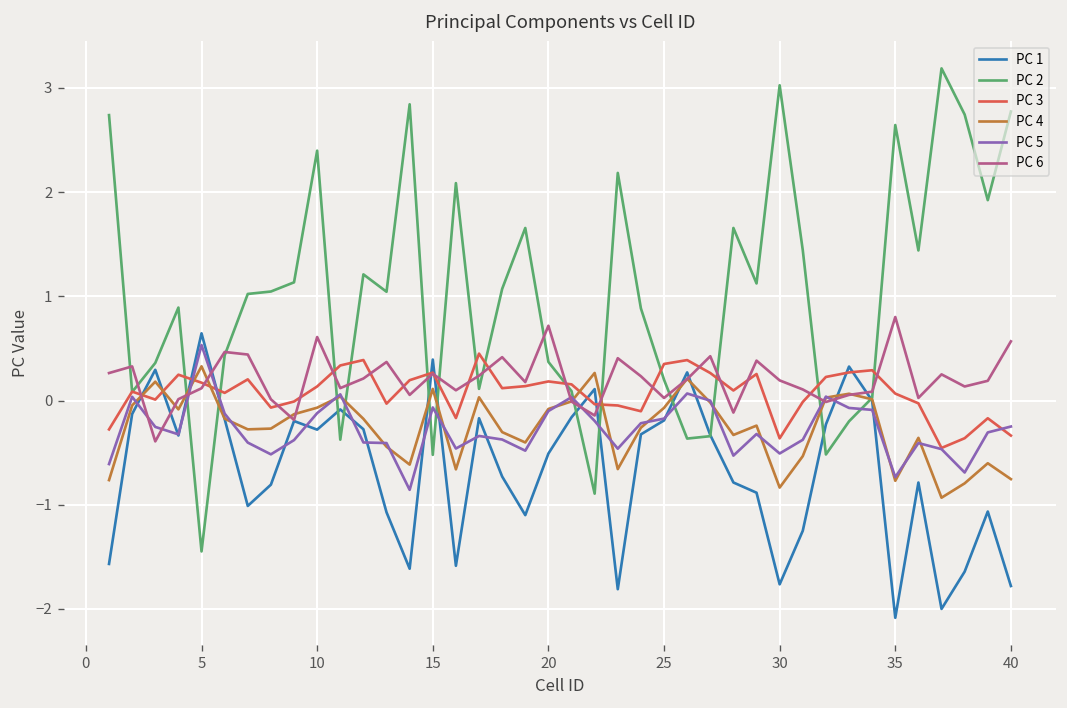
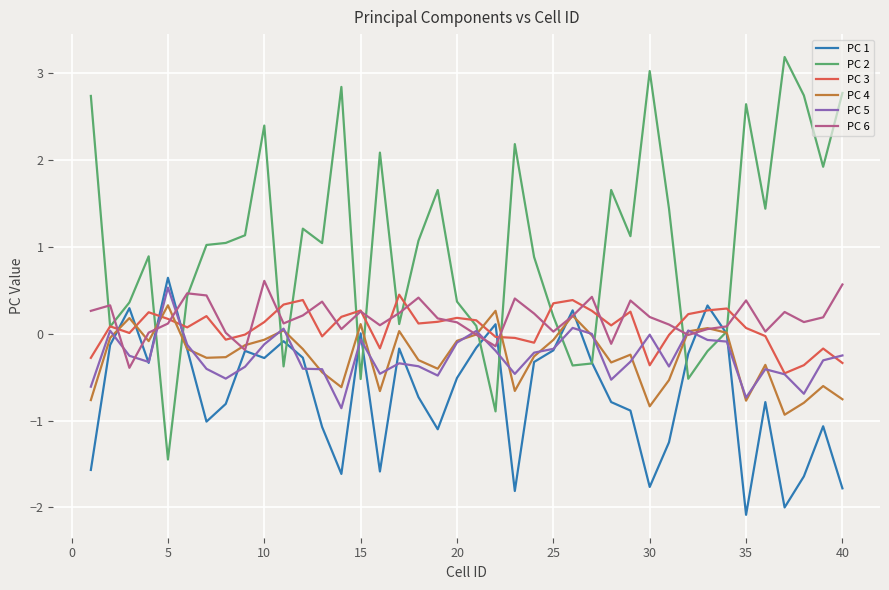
  {
    "PC 1": {
      "5": 0.6,
      "10": -0.3,
-     "15": 0.4,
+     "15": 0.0,
      "20": -0.5,
      "30": -1.8,
      "35": -2.1,
      "40": -1.8
    },
    "PC 2": {
      "5": -1.4,
      "10": 2.4,
      "15": -0.5,
      "20": 0.4,
      "25": 0.2,
      "30": 3.0,
      "35": 2.6
    },
    "PC 5": {
      "5": 0.5,
      "10": -0.1,
      "15": -0.1,
-     "30": -0.5,
+     "30": 0.0,
      "35": -0.7,
      "40": -0.2
    },
    "PC 6": {
      "5": 0.1,
      "10": 0.6,
-     "20": 0.7,
+     "20": 0.1,
      "25": 0.0,
      "30": 0.2,
-     "35": 0.8,
+     "35": 0.4,
      "40": 0.6
    }
  }
